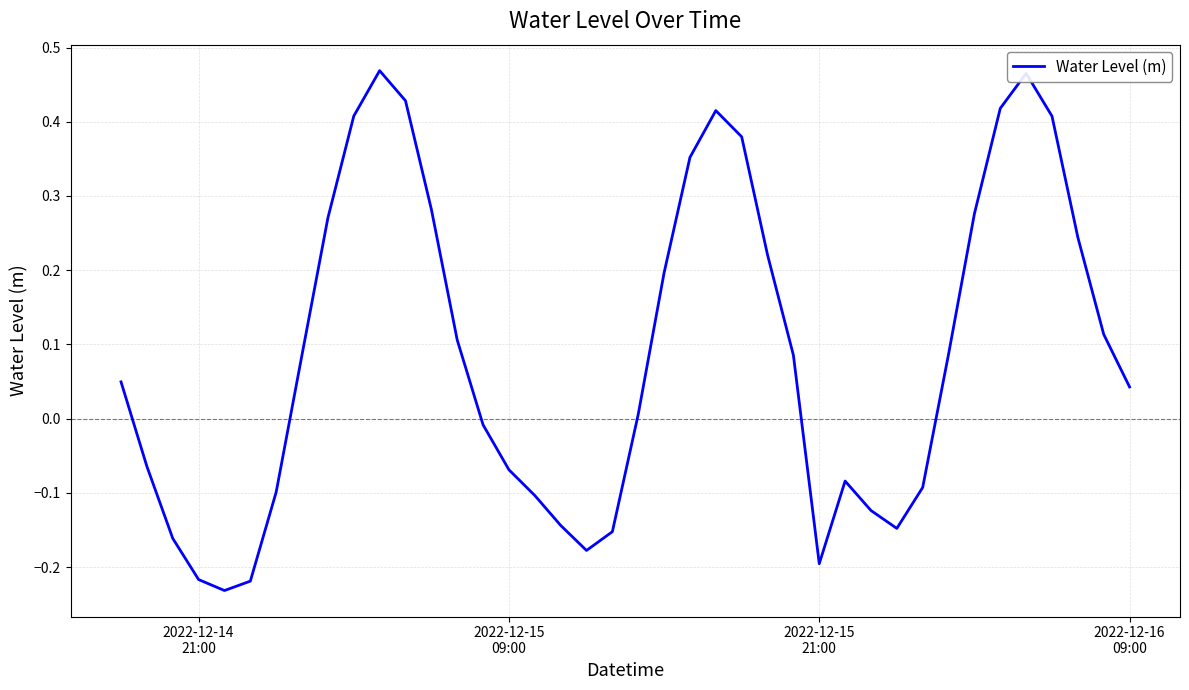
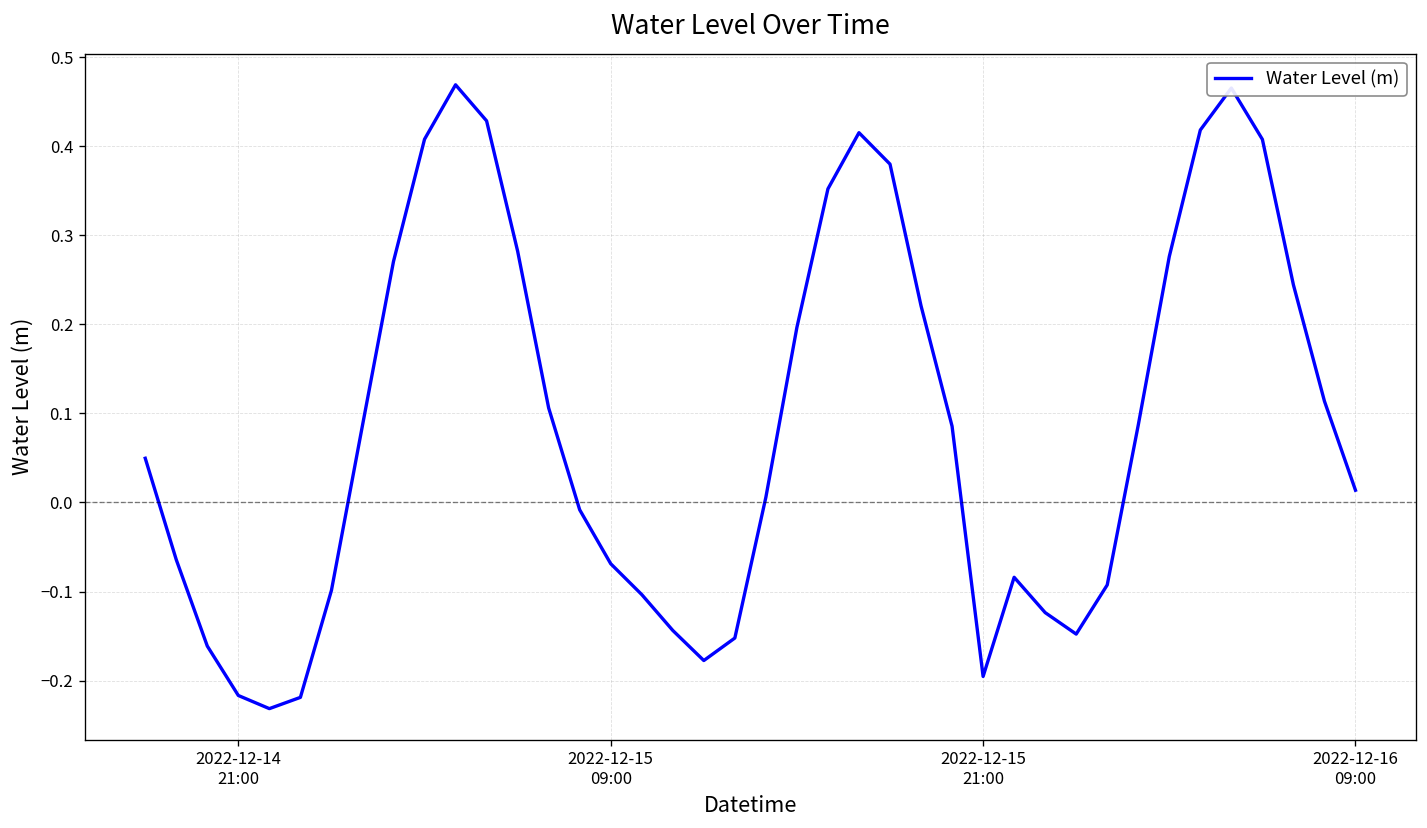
  {
    "2022-12-14 21:00": -0.22,
    "2022-12-15 09:00": -0.07,
    "2022-12-15 21:00": -0.20,
-   "2022-12-16 09:00": 0.04
+   "2022-12-16 09:00": 0.01
  }
